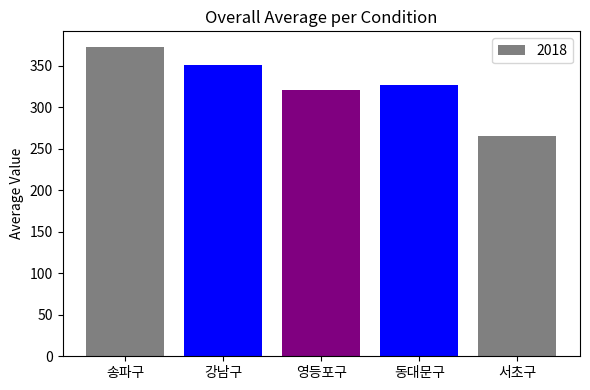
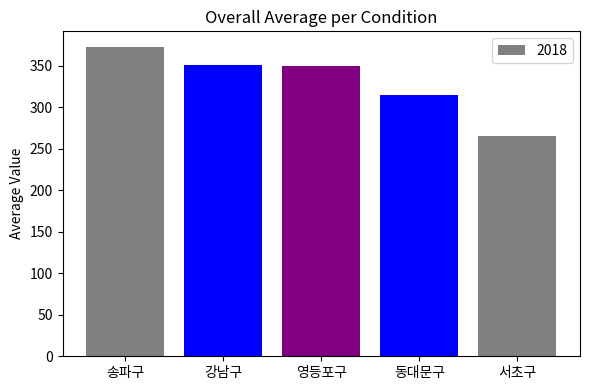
  {
    "송파구": 370,
    "강남구": 350,
-   "영등포구": 320,
-   "동대문구": 330,
+   "영등포구": 350,
+   "동대문구": 320,
    "서초구": 270
  }
